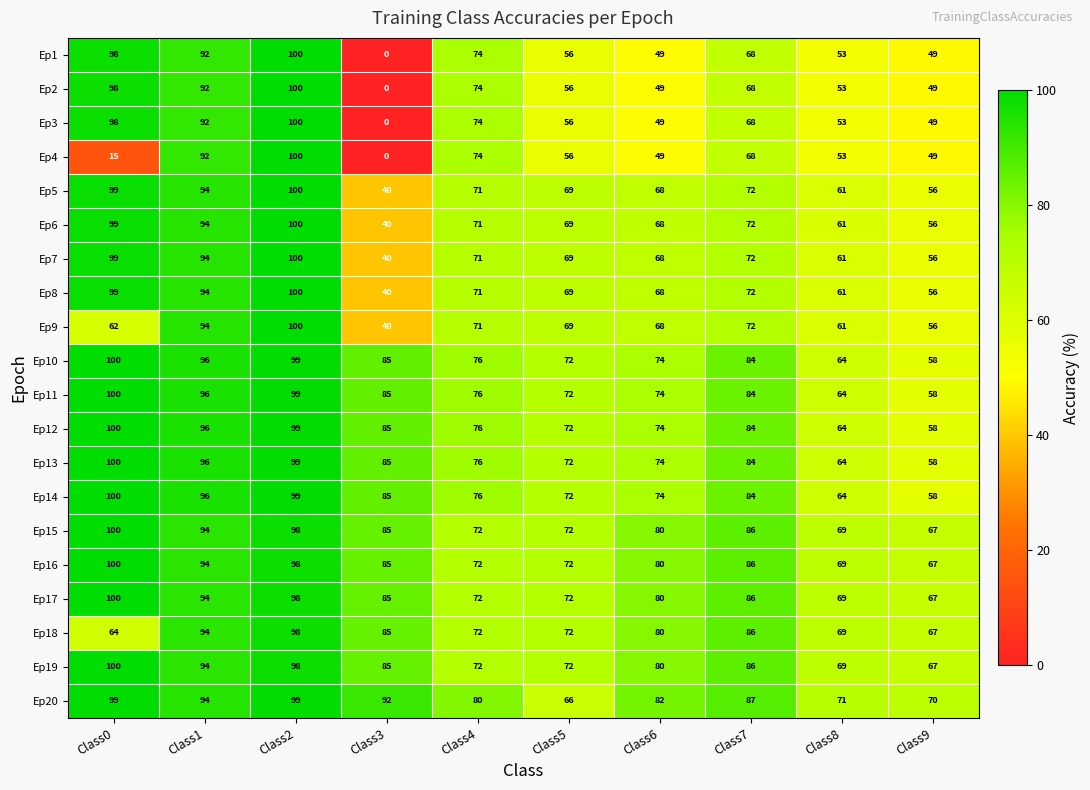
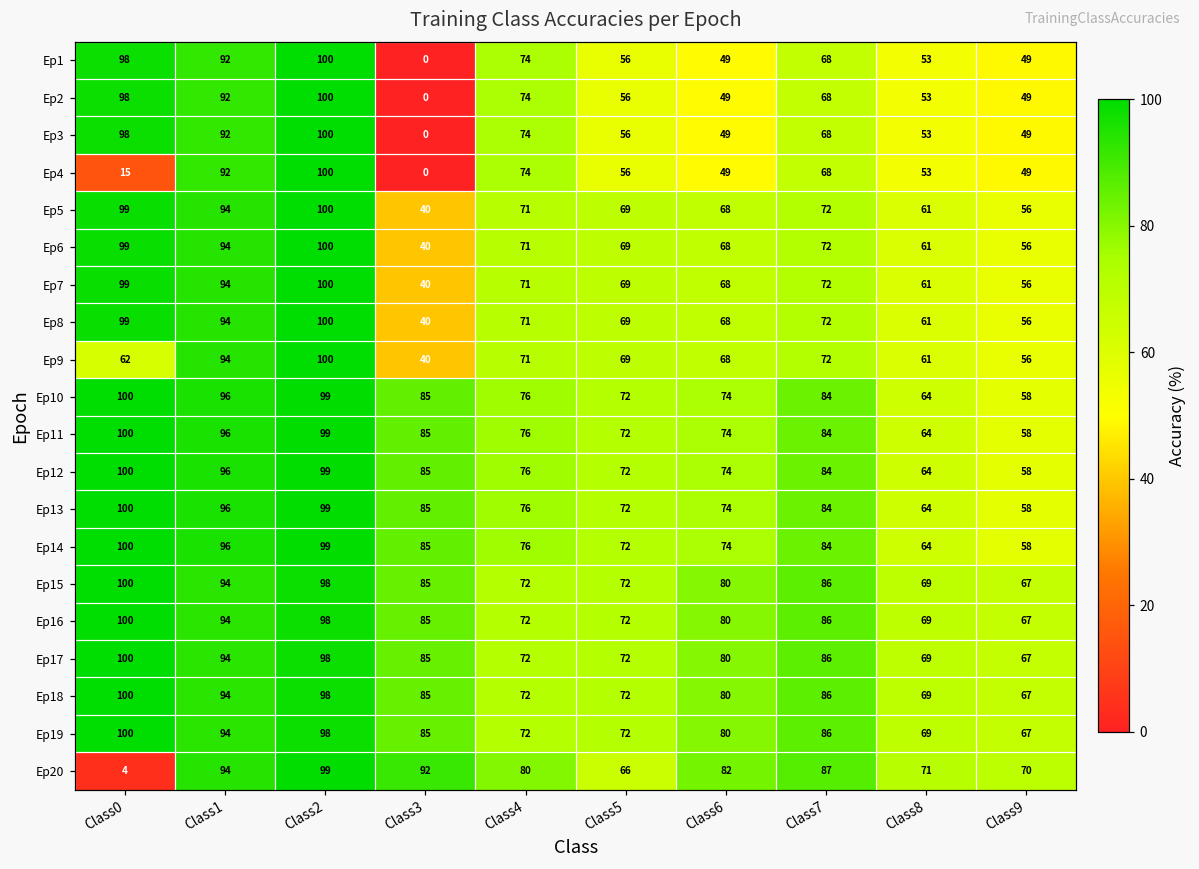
  {
    "Ep1": {
      "Class0": 98,
      "Class1": 92,
      "Class2": 100,
      "Class3": 0,
      "Class4": 74,
      "Class5": 56,
      "Class6": 49,
      "Class7": 68,
      "Class8": 53,
      "Class9": 49
    },
    "Ep2": {
      "Class0": 98,
      "Class1": 92,
      "Class2": 100,
      "Class3": 0,
      "Class4": 74,
      "Class5": 56,
      "Class6": 49,
      "Class7": 68,
      "Class8": 53,
      "Class9": 49
    },
    "Ep3": {
      "Class0": 98,
      "Class1": 92,
      "Class2": 100,
      "Class3": 0,
      "Class4": 74,
      "Class5": 56,
      "Class6": 49,
      "Class7": 68,
      "Class8": 53,
      "Class9": 49
    },
    "Ep4": {
      "Class0": 15,
      "Class1": 92,
      "Class2": 100,
      "Class3": 0,
      "Class4": 74,
      "Class5": 56,
      "Class6": 49,
      "Class7": 68,
      "Class8": 53,
      "Class9": 49
    },
    "Ep5": {
      "Class0": 99,
      "Class1": 94,
      "Class2": 100,
      "Class3": 40,
      "Class4": 71,
      "Class5": 69,
      "Class6": 68,
      "Class7": 72,
      "Class8": 61,
      "Class9": 56
    },
    "Ep6": {
      "Class0": 99,
      "Class1": 94,
      "Class2": 100,
      "Class3": 40,
      "Class4": 71,
      "Class5": 69,
      "Class6": 68,
      "Class7": 72,
      "Class8": 61,
      "Class9": 56
    },
    "Ep7": {
      "Class0": 99,
      "Class1": 94,
      "Class2": 100,
      "Class3": 40,
      "Class4": 71,
      "Class5": 69,
      "Class6": 68,
      "Class7": 72,
      "Class8": 61,
      "Class9": 56
    },
    "Ep8": {
      "Class0": 99,
      "Class1": 94,
      "Class2": 100,
      "Class3": 40,
      "Class4": 71,
      "Class5": 69,
      "Class6": 68,
      "Class7": 72,
      "Class8": 61,
      "Class9": 56
    },
    "Ep9": {
      "Class0": 62,
      "Class1": 94,
      "Class2": 100,
      "Class3": 40,
      "Class4": 71,
      "Class5": 69,
      "Class6": 68,
      "Class7": 72,
      "Class8": 61,
      "Class9": 56
    },
    "Ep10": {
      "Class0": 100,
      "Class1": 96,
      "Class2": 99,
      "Class3": 85,
      "Class4": 76,
      "Class5": 72,
      "Class6": 74,
      "Class7": 84,
      "Class8": 64,
      "Class9": 58
    },
    "Ep11": {
      "Class0": 100,
      "Class1": 96,
      "Class2": 99,
      "Class3": 85,
      "Class4": 76,
      "Class5": 72,
      "Class6": 74,
      "Class7": 84,
      "Class8": 64,
      "Class9": 58
    },
    "Ep12": {
      "Class0": 100,
      "Class1": 96,
      "Class2": 99,
      "Class3": 85,
      "Class4": 76,
      "Class5": 72,
      "Class6": 74,
      "Class7": 84,
      "Class8": 64,
      "Class9": 58
    },
    "Ep13": {
      "Class0": 100,
      "Class1": 96,
      "Class2": 99,
      "Class3": 85,
      "Class4": 76,
      "Class5": 72,
      "Class6": 74,
      "Class7": 84,
      "Class8": 64,
      "Class9": 58
    },
    "Ep14": {
      "Class0": 100,
      "Class1": 96,
      "Class2": 99,
      "Class3": 85,
      "Class4": 76,
      "Class5": 72,
      "Class6": 74,
      "Class7": 84,
      "Class8": 64,
      "Class9": 58
    },
    "Ep15": {
      "Class0": 100,
      "Class1": 94,
      "Class2": 98,
      "Class3": 85,
      "Class4": 72,
      "Class5": 72,
      "Class6": 80,
      "Class7": 86,
      "Class8": 69,
      "Class9": 67
    },
    "Ep16": {
      "Class0": 100,
      "Class1": 94,
      "Class2": 98,
      "Class3": 85,
      "Class4": 72,
      "Class5": 72,
      "Class6": 80,
      "Class7": 86,
      "Class8": 69,
      "Class9": 67
    },
    "Ep17": {
      "Class0": 100,
      "Class1": 94,
      "Class2": 98,
      "Class3": 85,
      "Class4": 72,
      "Class5": 72,
      "Class6": 80,
      "Class7": 86,
      "Class8": 69,
      "Class9": 67
    },
    "Ep18": {
-     "Class0": 64,
+     "Class0": 100,
      "Class1": 94,
      "Class2": 98,
      "Class3": 85,
      "Class4": 72,
      "Class5": 72,
      "Class6": 80,
      "Class7": 86,
      "Class8": 69,
      "Class9": 67
    },
    "Ep19": {
      "Class0": 100,
      "Class1": 94,
      "Class2": 98,
      "Class3": 85,
      "Class4": 72,
      "Class5": 72,
      "Class6": 80,
      "Class7": 86,
      "Class8": 69,
      "Class9": 67
    },
    "Ep20": {
-     "Class0": 99,
+     "Class0": 4,
      "Class1": 94,
      "Class2": 99,
      "Class3": 92,
      "Class4": 80,
      "Class5": 66,
      "Class6": 82,
      "Class7": 87,
      "Class8": 71,
      "Class9": 70
    }
  }
